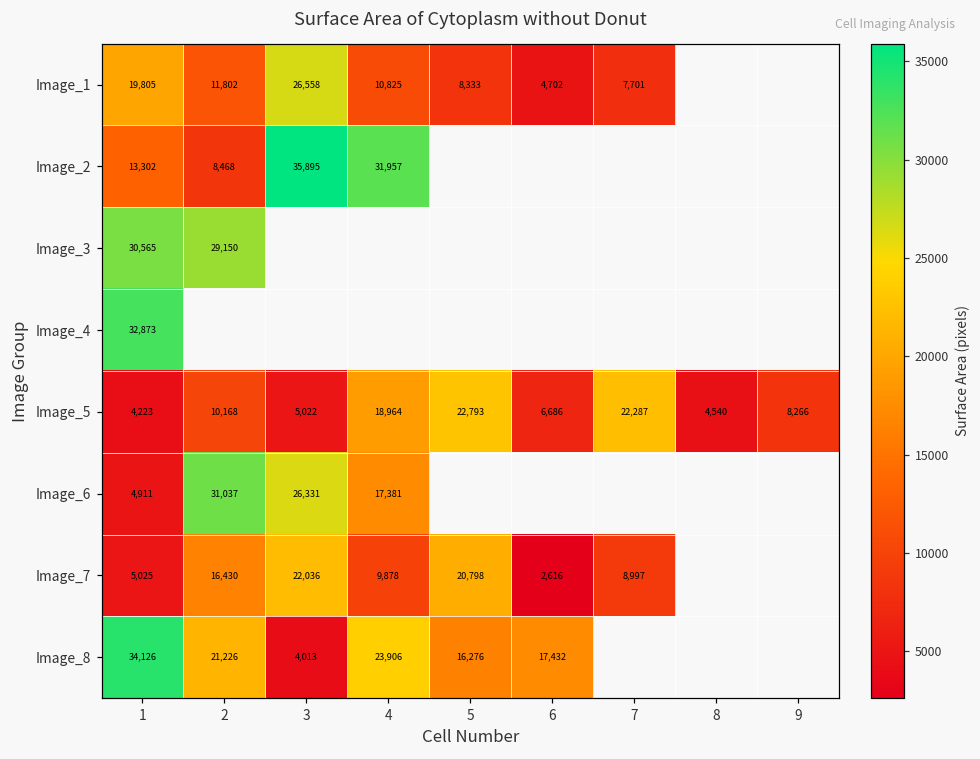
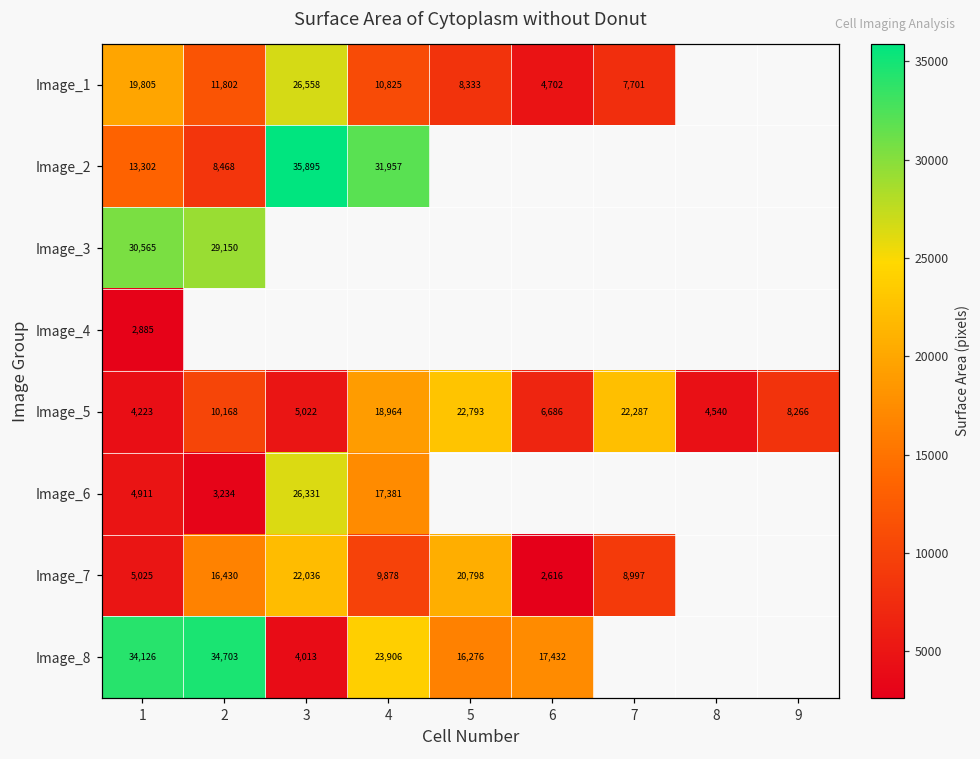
  {
    "Image_1": {
      "1": "19,805",
      "2": "11,802",
      "3": "26,558",
      "4": "10,825",
      "5": "8,333",
      "6": "4,702",
      "7": "7,701"
    },
    "Image_2": {
      "1": "13,302",
      "2": "8,468",
      "3": "35,895",
      "4": "31,957"
    },
    "Image_3": {
      "1": "30,565",
      "2": "29,150"
    },
    "Image_4": {
-     "1": "32,873"
+     "1": "2,885"
    },
    "Image_5": {
      "1": "4,223",
      "2": "10,168",
      "3": "5,022",
      "4": "18,964",
      "5": "22,793",
      "6": "6,686",
      "7": "22,287",
      "8": "4,540",
      "9": "8,266"
    },
    "Image_6": {
      "1": "4,911",
-     "2": "31,037",
+     "2": "3,234",
      "3": "26,331",
      "4": "17,381"
    },
    "Image_7": {
      "1": "5,025",
      "2": "16,430",
      "3": "22,036",
      "4": "9,878",
      "5": "20,798",
      "6": "2,616",
      "7": "8,997"
    },
    "Image_8": {
      "1": "34,126",
-     "2": "21,226",
+     "2": "34,703",
      "3": "4,013",
      "4": "23,906",
      "5": "16,276",
      "6": "17,432"
    }
  }
